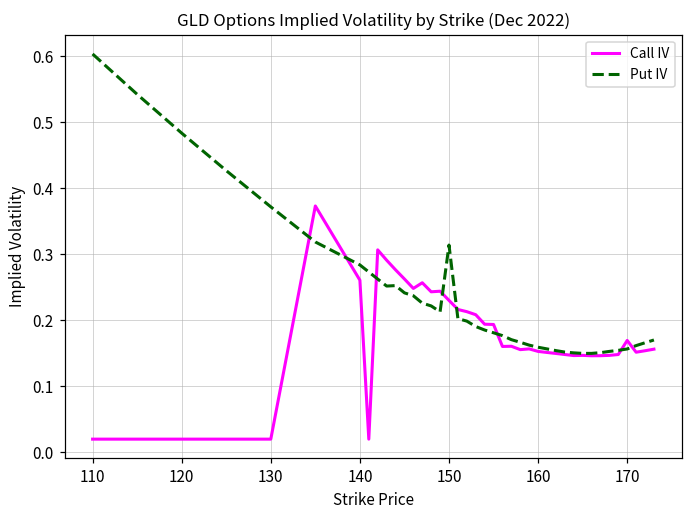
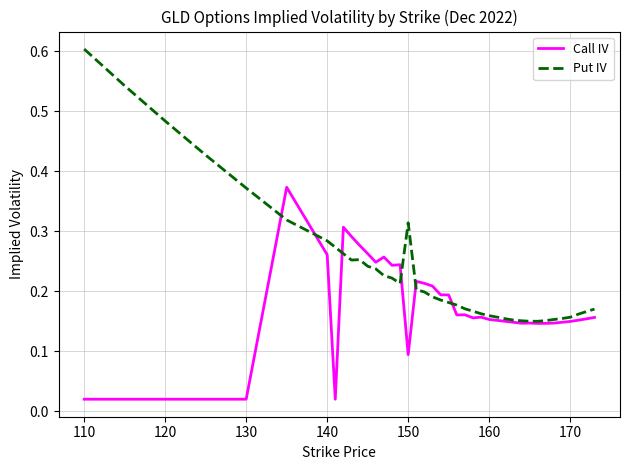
  {
    "Call IV": {
      "110": 0.02,
      "120": 0.02,
      "130": 0.02,
      "140": 0.26,
-     "150": 0.23,
+     "150": 0.09,
      "160": 0.15,
-     "170": 0.17
+     "170": 0.15
    },
    "Put IV": {
      "110": 0.60,
      "120": 0.48,
      "130": 0.37,
      "140": 0.28,
      "150": 0.31,
      "160": 0.16,
      "170": 0.16
    }
  }
